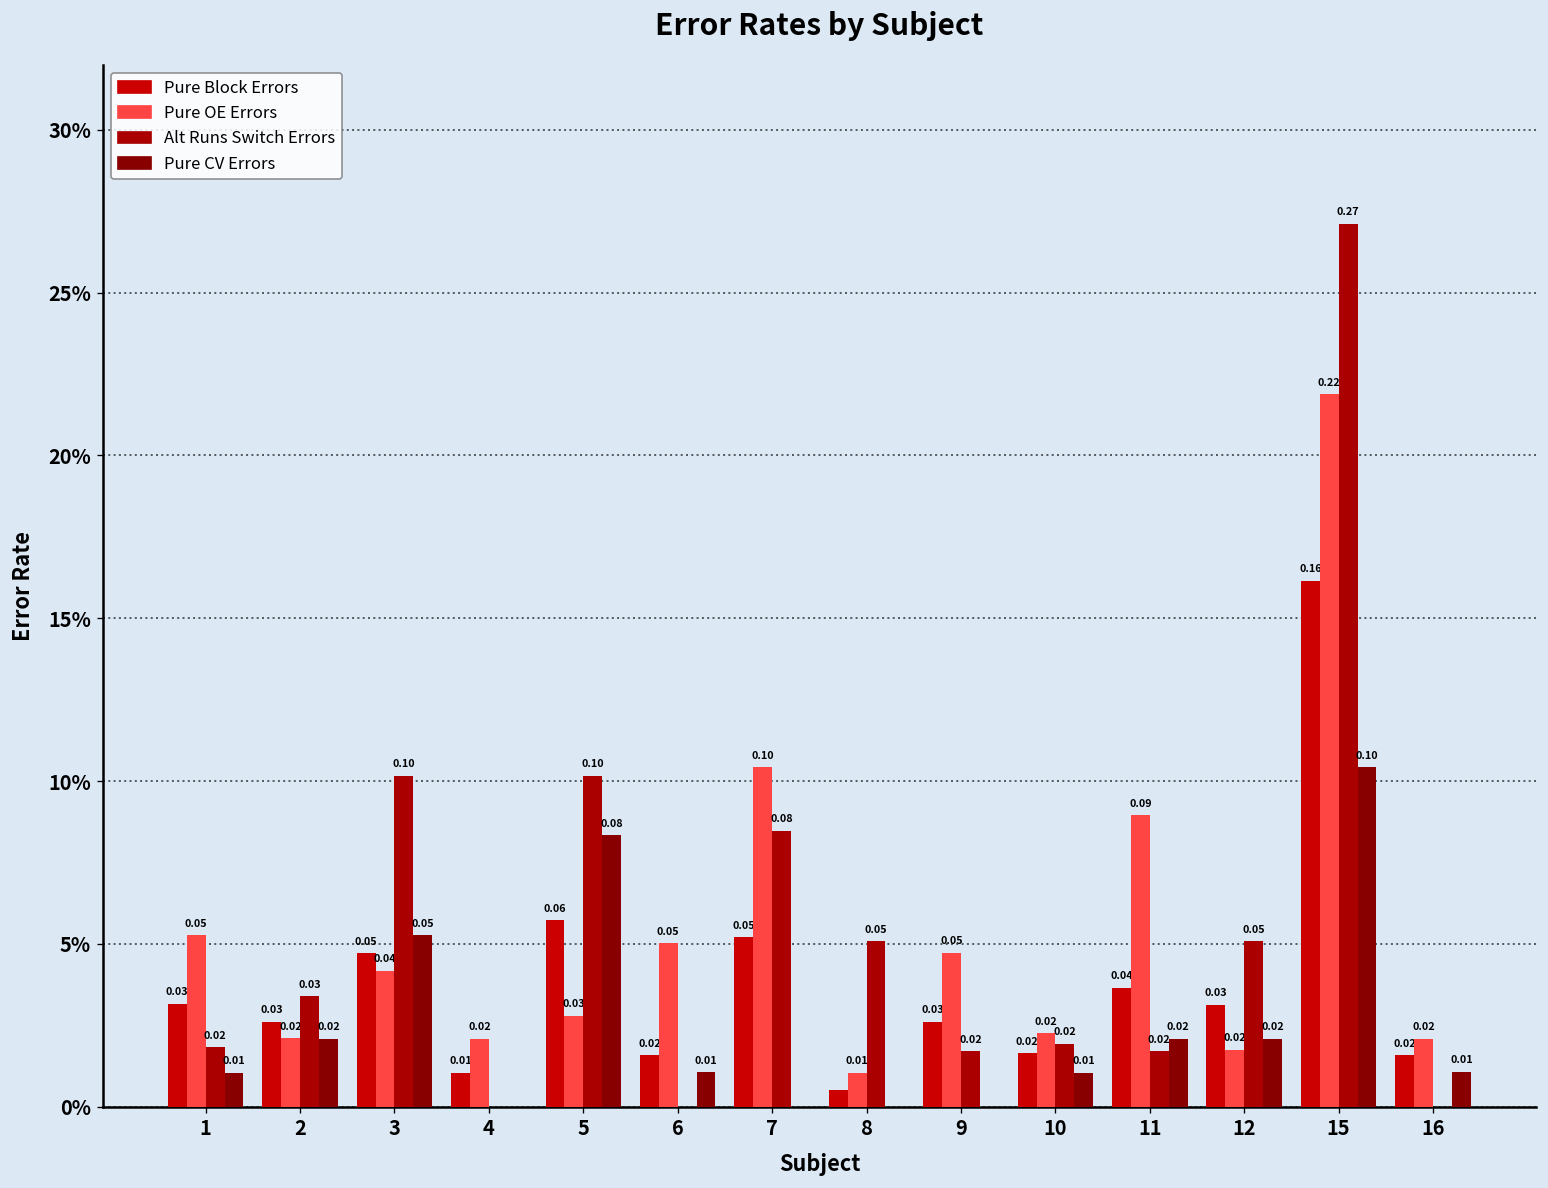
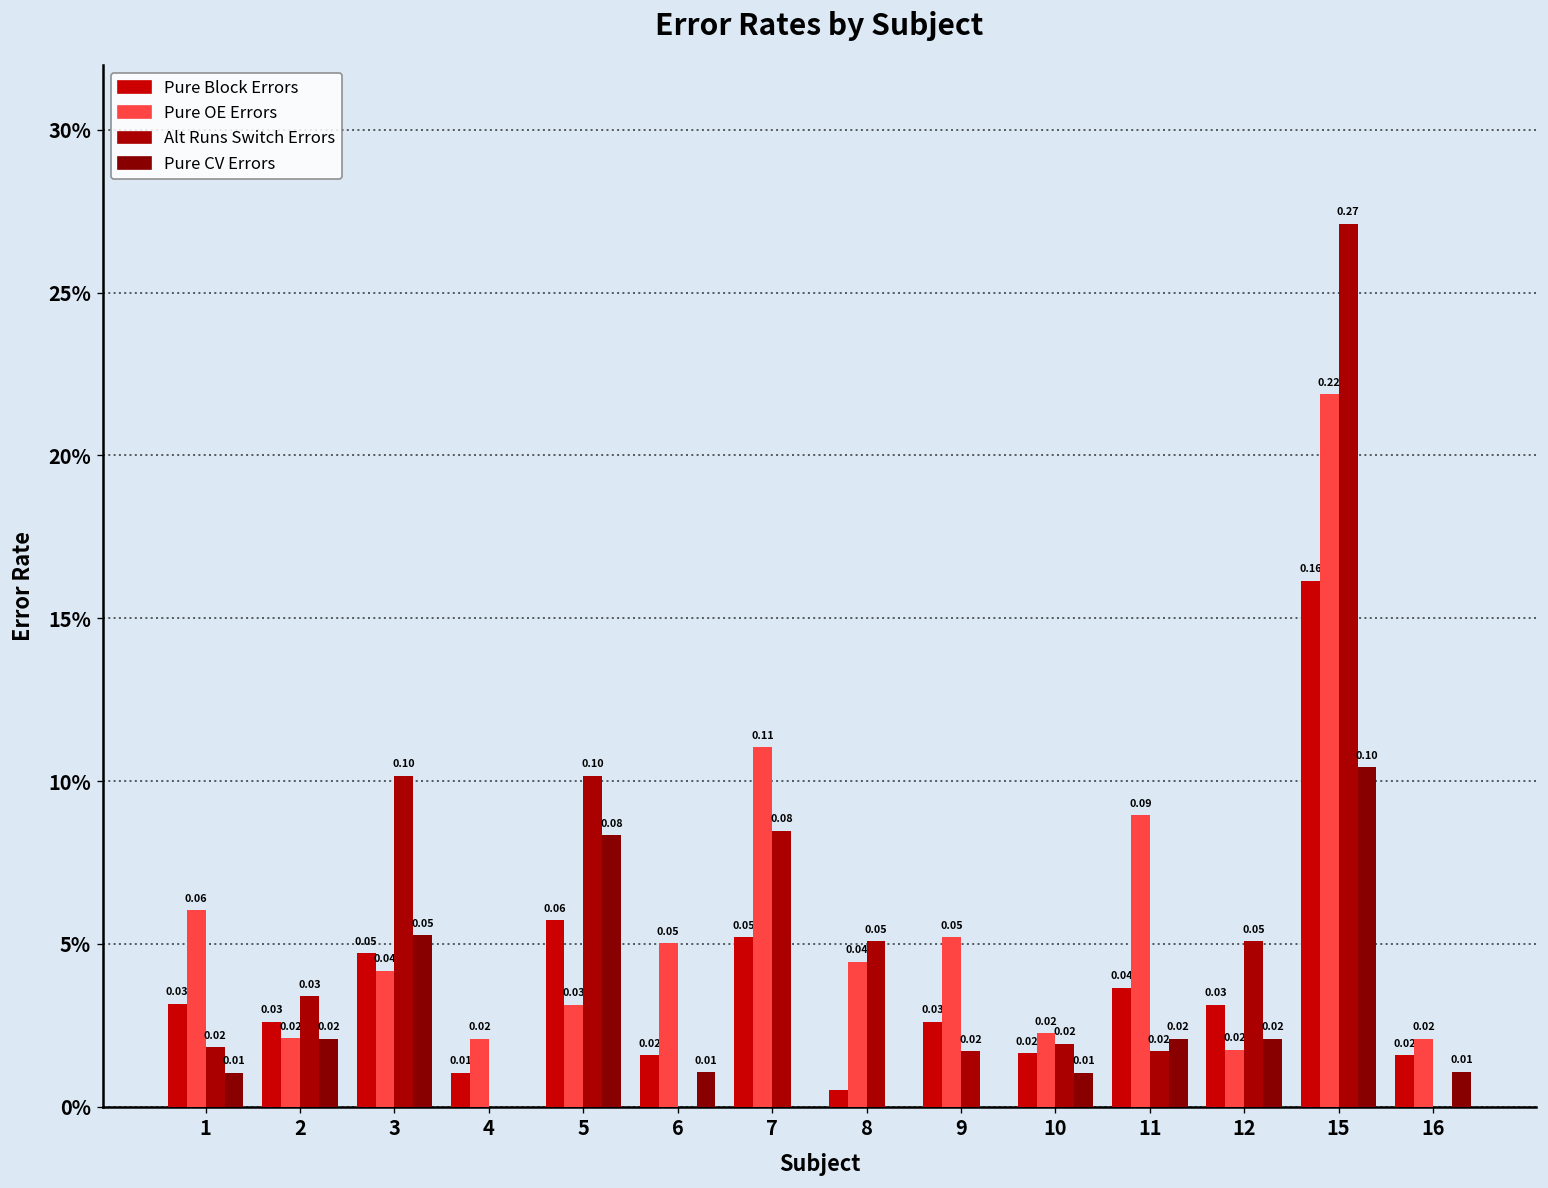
  {
    "Pure OE Errors": {
-     "1": "0.05",
+     "1": "0.06",
      "2": "0.02",
      "3": "0.04",
      "4": "0.02",
-     "5": "2.8%",
+     "5": "3.1%",
      "6": "0.05",
-     "7": "0.10",
-     "8": "0.01",
-     "9": "4.7%",
+     "7": "0.11",
+     "8": "0.04",
+     "9": "5.2%",
      "10": "0.02",
      "11": "0.09",
      "12": "0.02",
      "15": "0.22",
      "16": "0.02"
    }
  }
